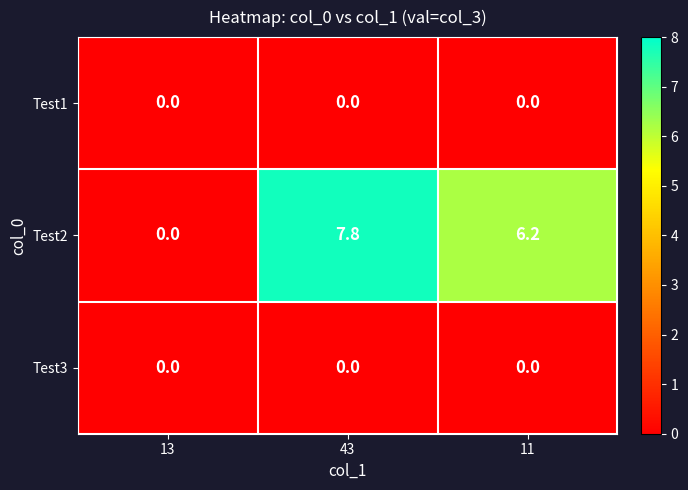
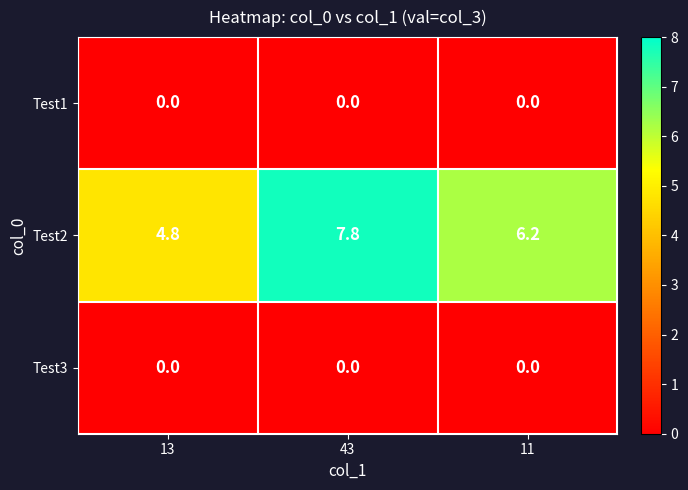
  {
    "Test1": {
      "13": 0.0,
      "43": 0.0,
      "11": 0.0
    },
    "Test2": {
-     "13": 0.0,
+     "13": 4.8,
      "43": 7.8,
      "11": 6.2
    },
    "Test3": {
      "13": 0.0,
      "43": 0.0,
      "11": 0.0
    }
  }
